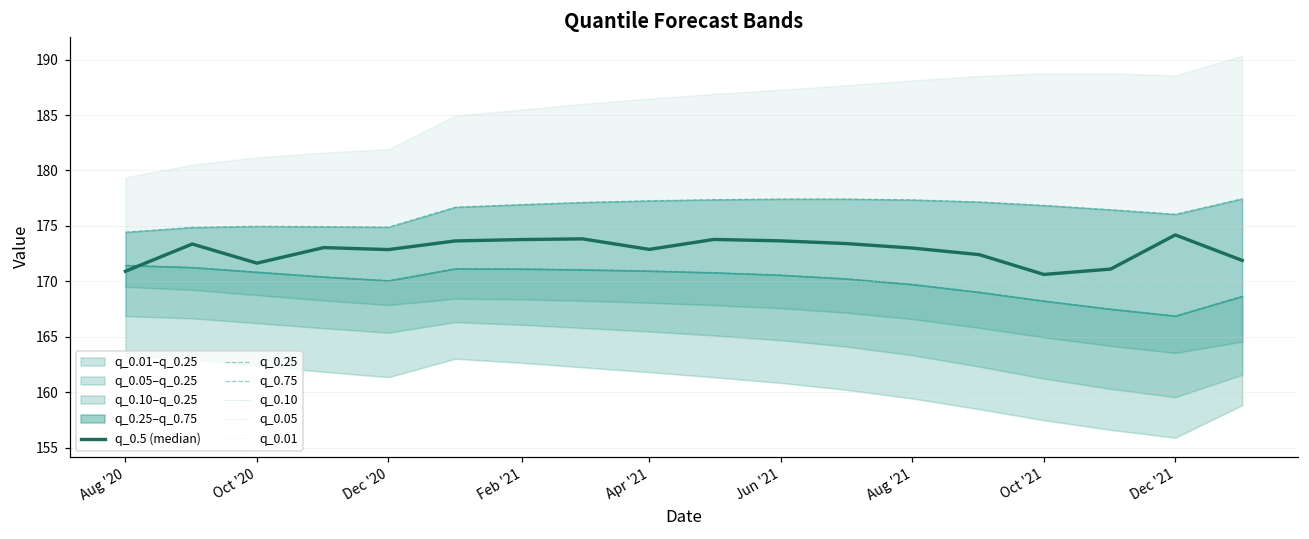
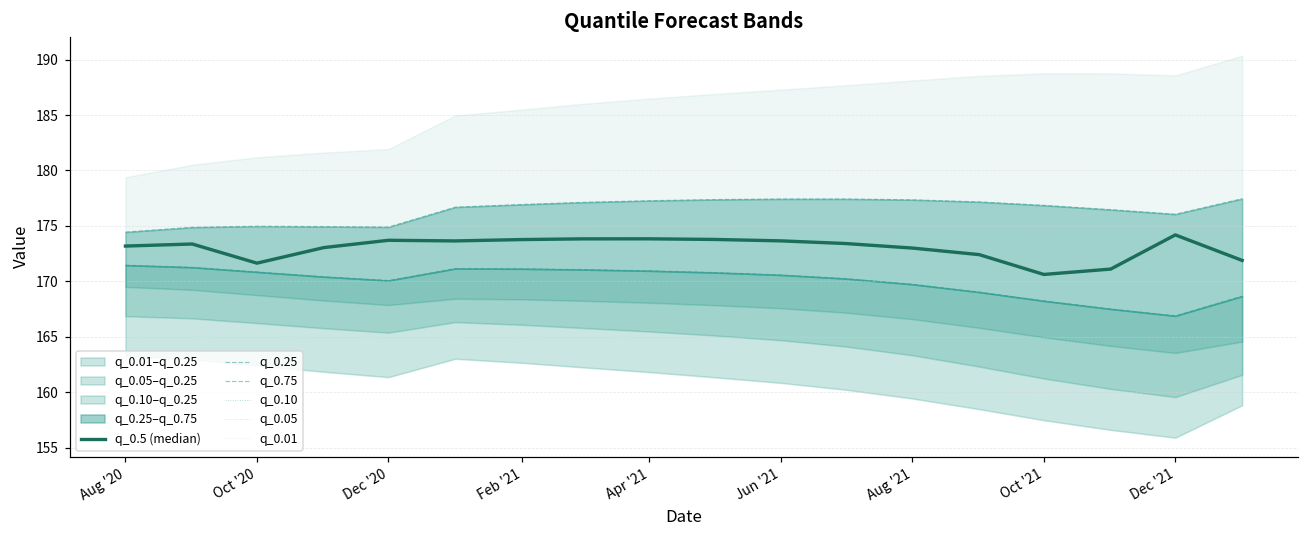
  {
    "q_0.5 (median)": {
-     "Aug '20": 170.9,
+     "Aug '20": 173.2,
      "Oct '20": 171.6,
-     "Dec '20": 172.9,
+     "Dec '20": 173.7,
      "Feb '21": 173.8,
-     "Apr '21": 172.9,
+     "Apr '21": 173.8,
      "Jun '21": 173.7,
      "Aug '21": 173.0,
      "Oct '21": 170.6,
      "Dec '21": 174.2
    }
  }
